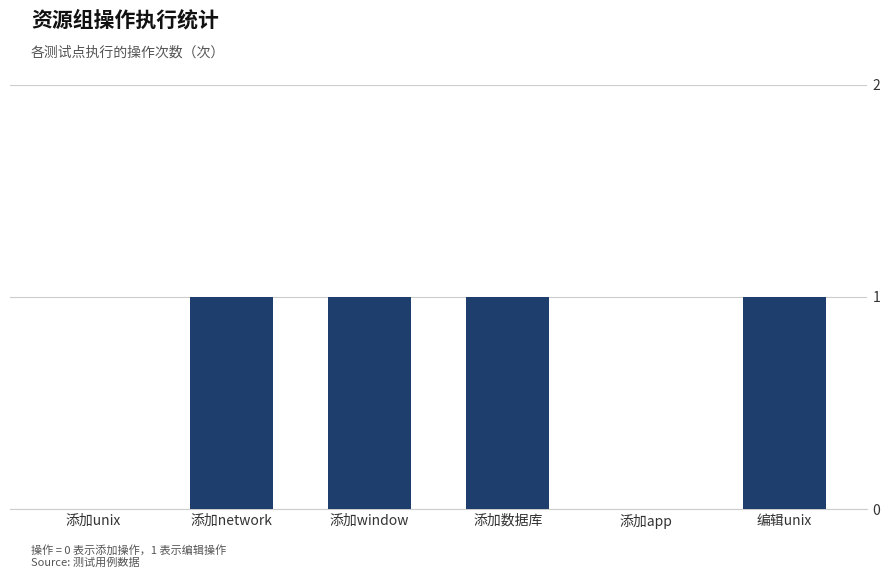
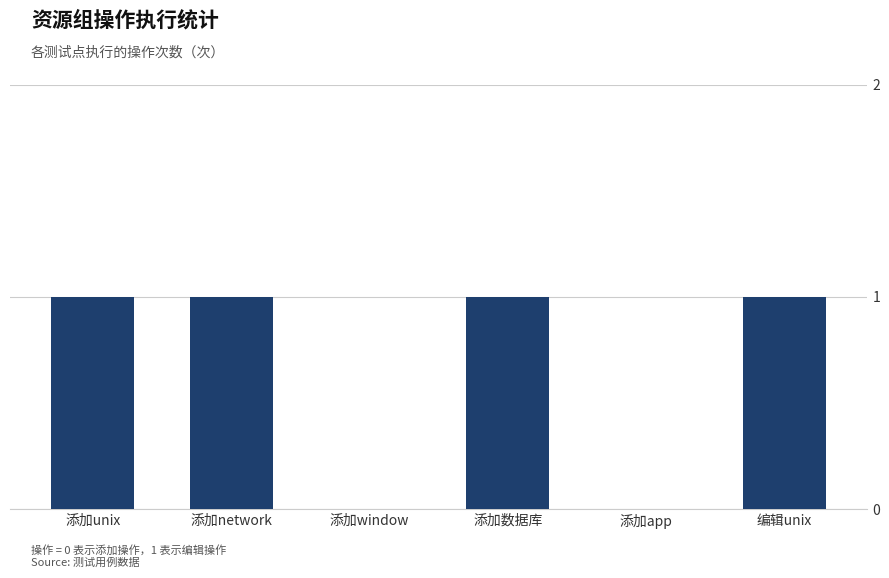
  {
-   "添加unix": 0,
+   "添加unix": 1,
    "添加network": 1,
-   "添加window": 1,
+   "添加window": 0,
    "添加数据库": 1,
    "添加app": 0,
    "编辑unix": 1
  }
